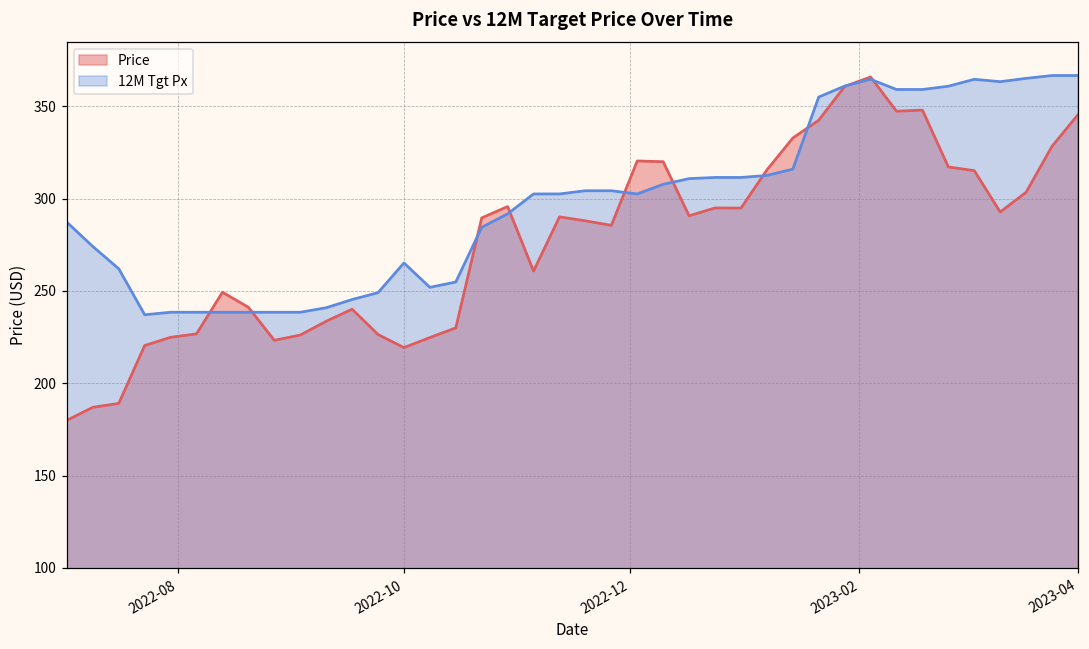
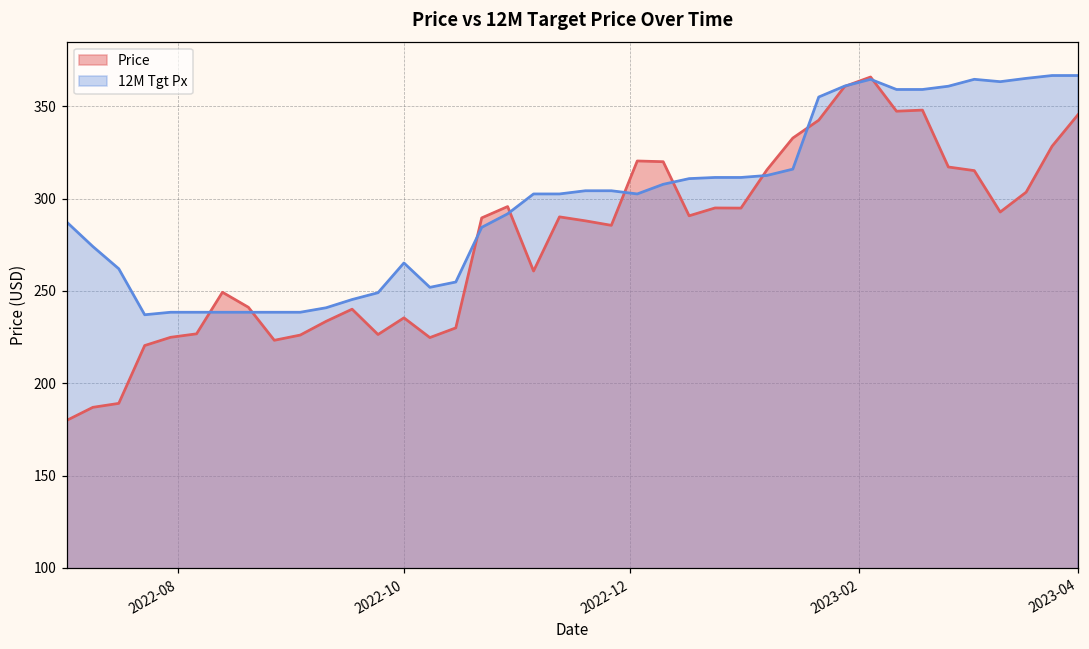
  {
    "Price": {
-     "2022-10": 219,
+     "2022-10": 235,
      "2023-04": 345
    },
    "12M Tgt Px": {
      "2022-10": 265,
      "2023-04": 367
    }
  }
